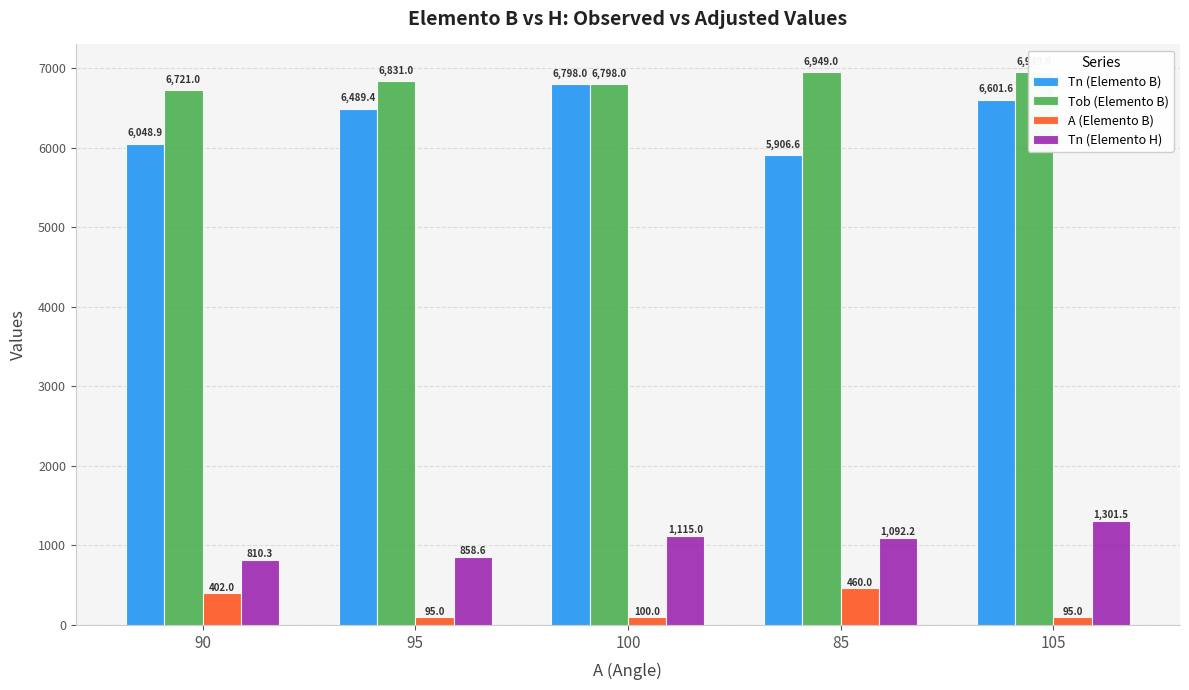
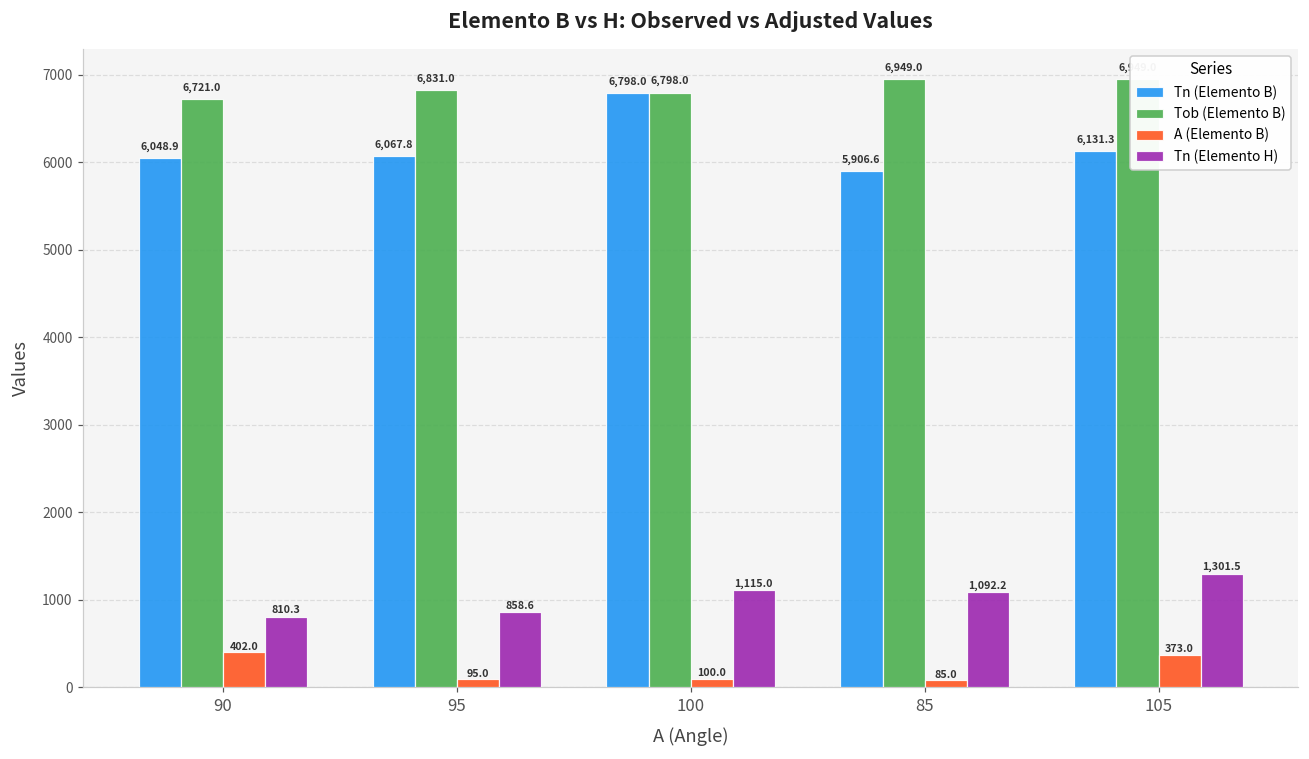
  {
    "Tn (Elemento B)": {
      "90": "6,048.9",
-     "95": "6,489.4",
+     "95": "6,067.8",
      "100": "6,798.0",
      "85": "5,906.6",
-     "105": "6,601.6"
+     "105": "6,131.3"
    },
    "Tob (Elemento B)": {
      "90": "6,721.0",
      "95": "6,831.0",
      "100": "6,798.0",
      "85": "6,949.0"
    },
    "A (Elemento B)": {
      "90": "402.0",
      "95": "95.0",
      "100": "100.0",
-     "85": "460.0",
-     "105": "95.0"
+     "85": "85.0",
+     "105": "373.0"
    },
    "Tn (Elemento H)": {
      "90": "810.3",
      "95": "858.6",
      "100": "1,115.0",
      "85": "1,092.2",
      "105": "1,301.5"
    }
  }
